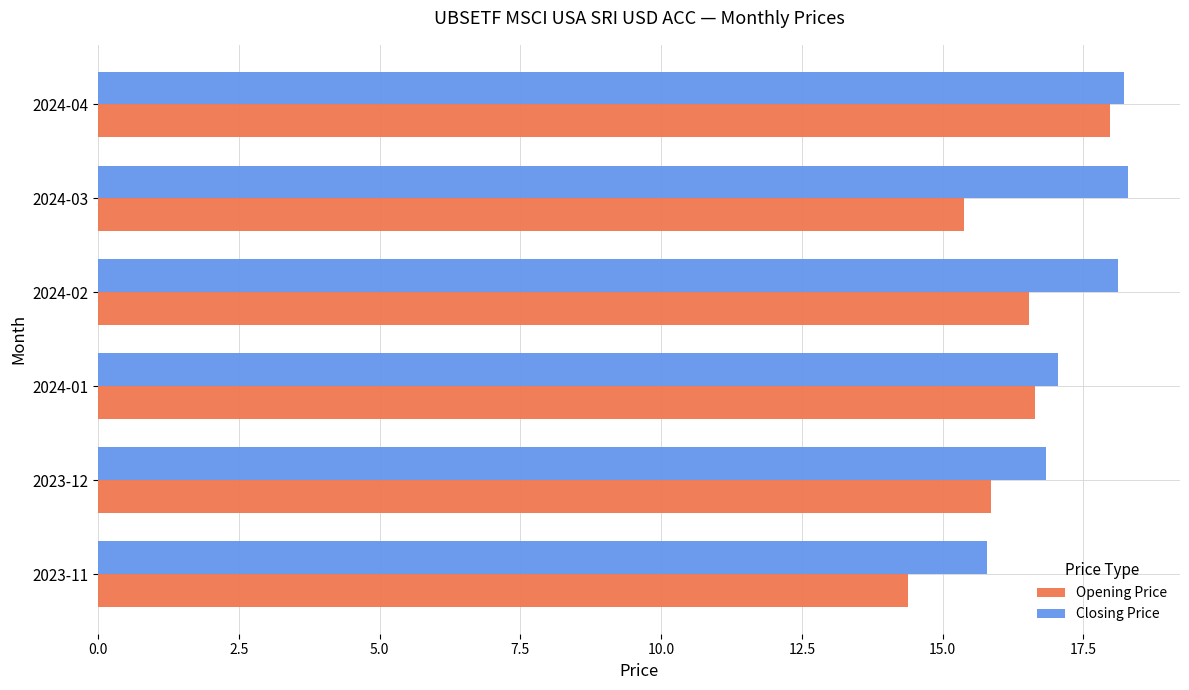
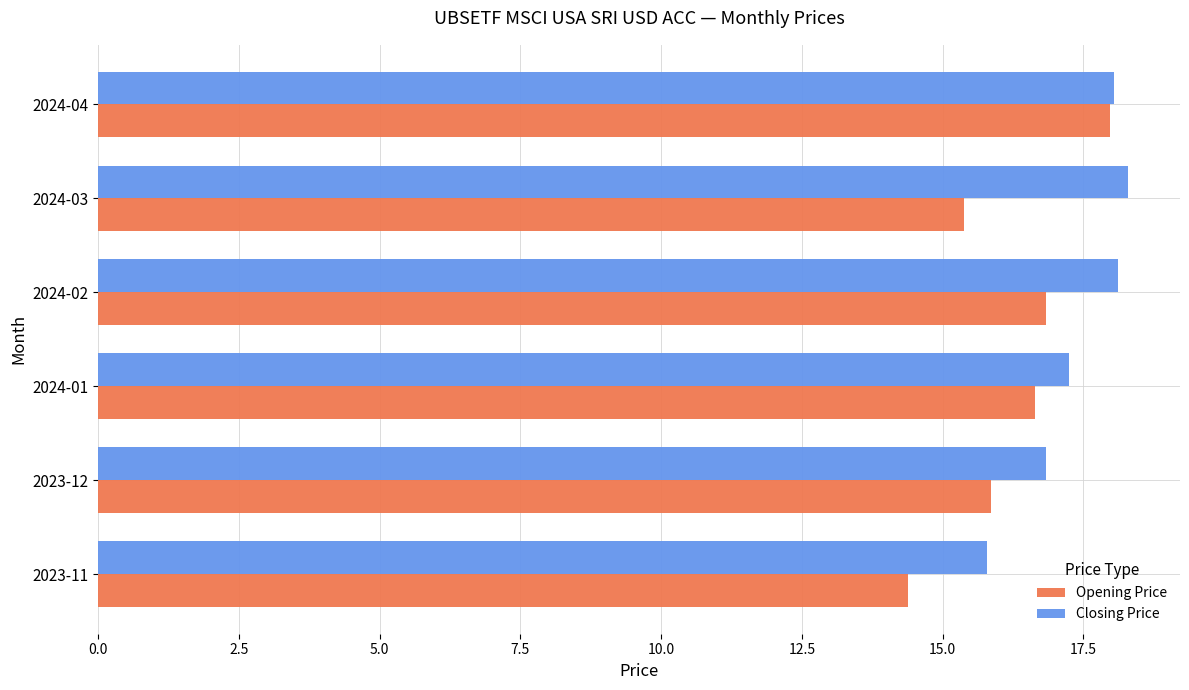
  {
    "Opening Price": {
      "2024-04": 18.0,
      "2024-03": 15.4,
-     "2024-02": 16.5,
+     "2024-02": 16.8,
      "2024-01": 16.6,
      "2023-12": 15.9,
      "2023-11": 14.4
    },
    "Closing Price": {
-     "2024-04": 18.2,
+     "2024-04": 18.0,
      "2024-03": 18.3,
      "2024-02": 18.1,
-     "2024-01": 17.1,
+     "2024-01": 17.2,
      "2023-12": 16.8,
      "2023-11": 15.8
    }
  }
